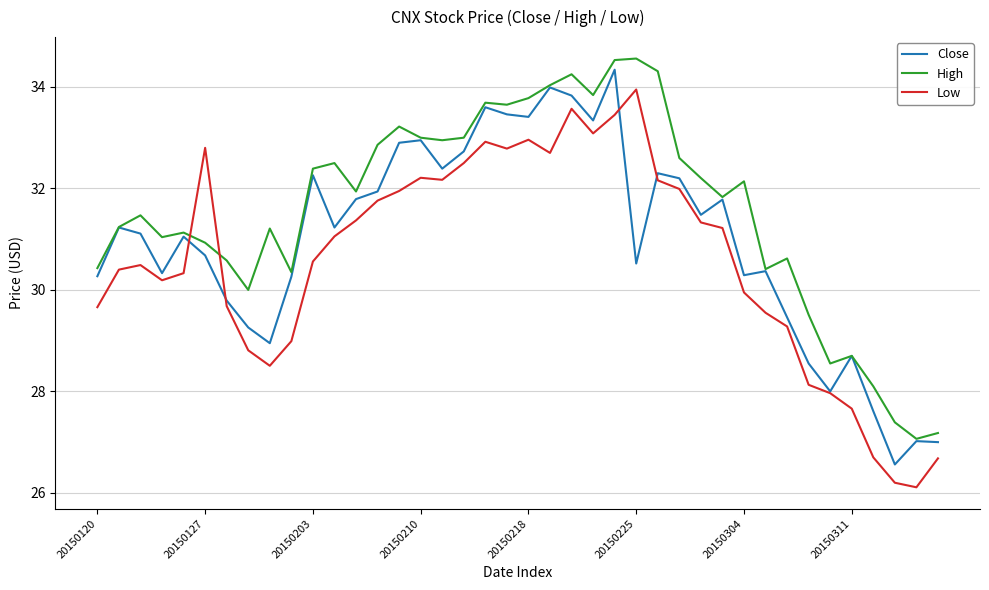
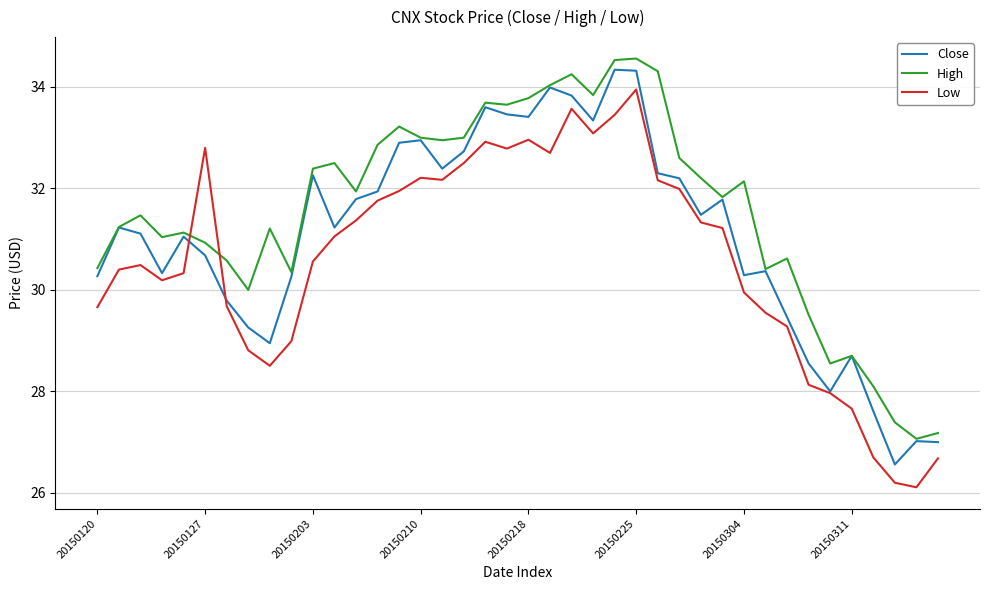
  {
    "Close": {
      "20150120": 30.3,
      "20150127": 30.7,
      "20150203": 32.3,
      "20150218": 33.4,
-     "20150225": 30.5,
+     "20150225": 34.3,
      "20150304": 30.3
    },
    "High": {
      "20150120": 30.4,
      "20150127": 30.9,
      "20150203": 32.4,
      "20150218": 33.8,
      "20150225": 34.6,
      "20150304": 32.1
    },
    "Low": {
      "20150120": 29.7,
      "20150127": 32.8,
      "20150203": 30.6,
      "20150210": 32.2,
      "20150218": 33.0,
      "20150225": 34.0,
      "20150304": 30.0,
      "20150311": 27.7
    }
  }
